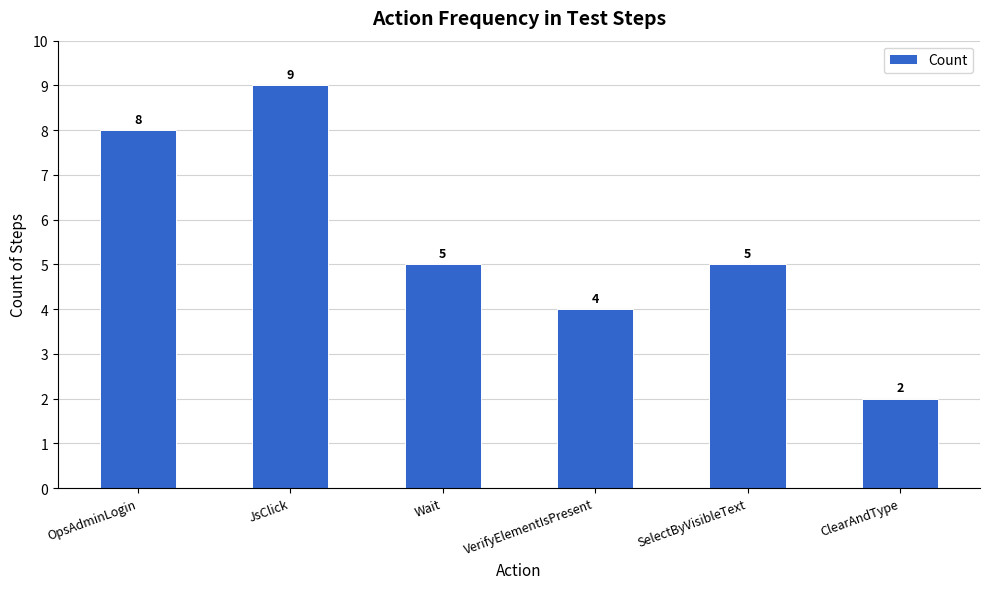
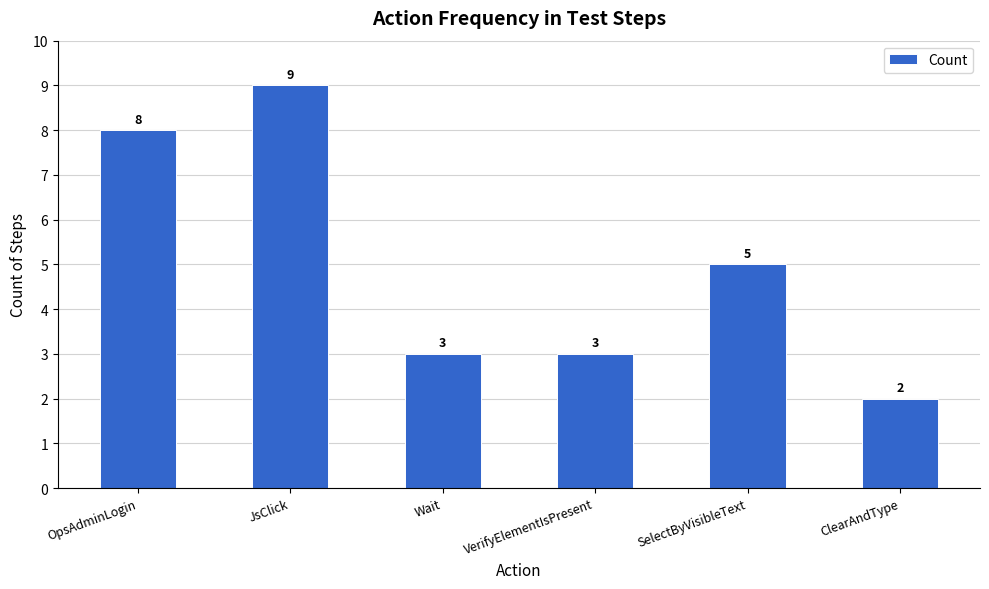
  {
    "OpsAdminLogin": 8,
    "JsClick": 9,
-   "Wait": 5,
-   "VerifyElementIsPresent": 4,
+   "Wait": 3,
+   "VerifyElementIsPresent": 3,
    "SelectByVisibleText": 5,
    "ClearAndType": 2
  }
